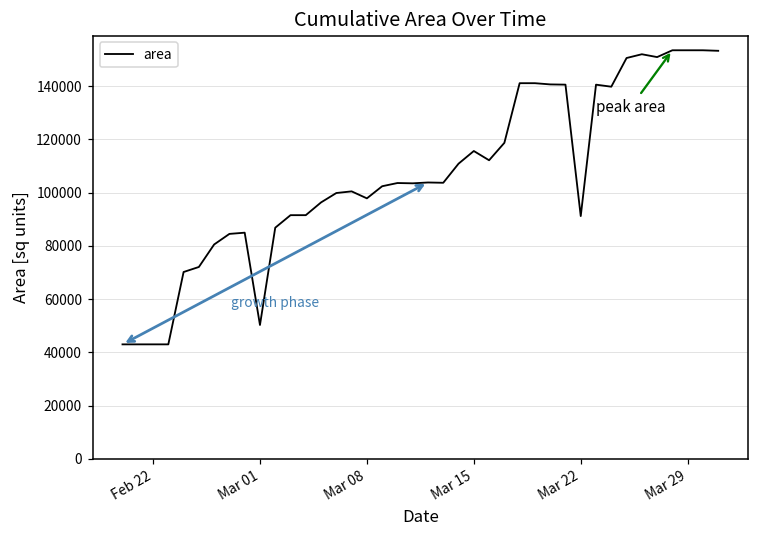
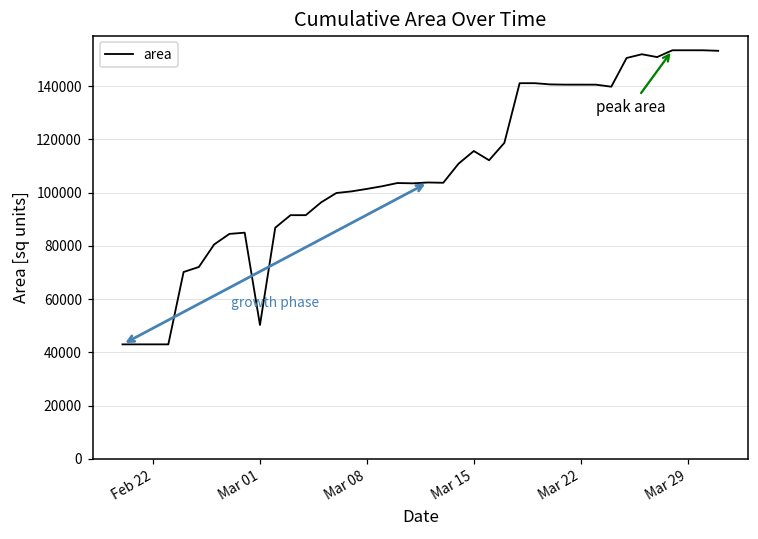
  {
    "Feb 22": 43000,
    "Mar 01": 50000,
-   "Mar 08": 98000,
+   "Mar 08": 101000,
    "Mar 15": 116000,
-   "Mar 22": 91000,
+   "Mar 22": 141000,
    "Mar 29": 153000
  }
